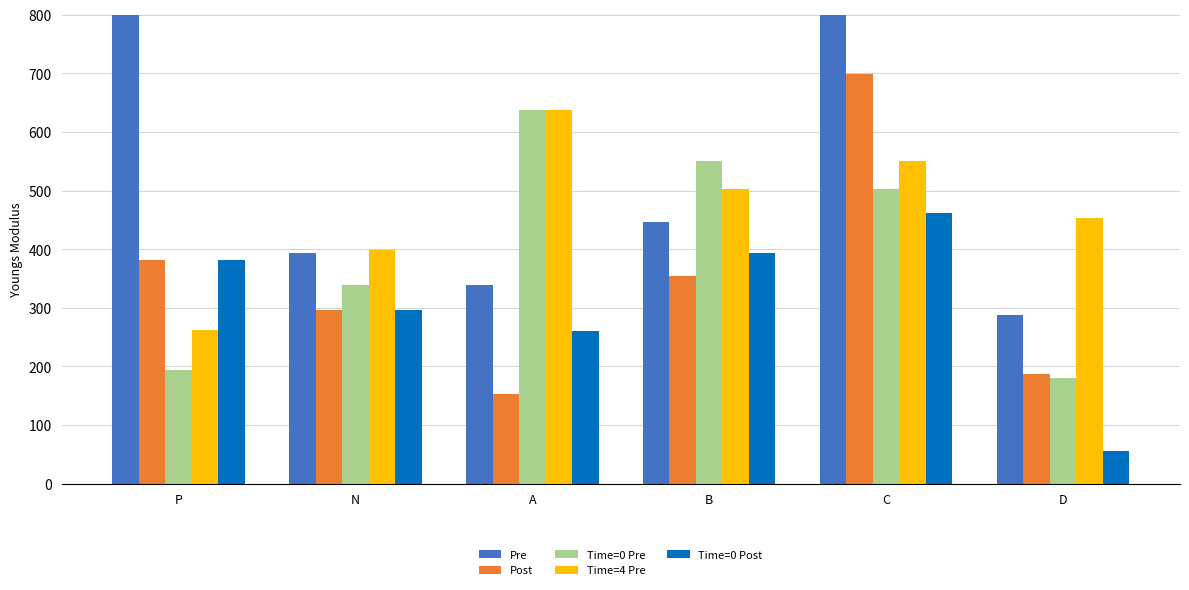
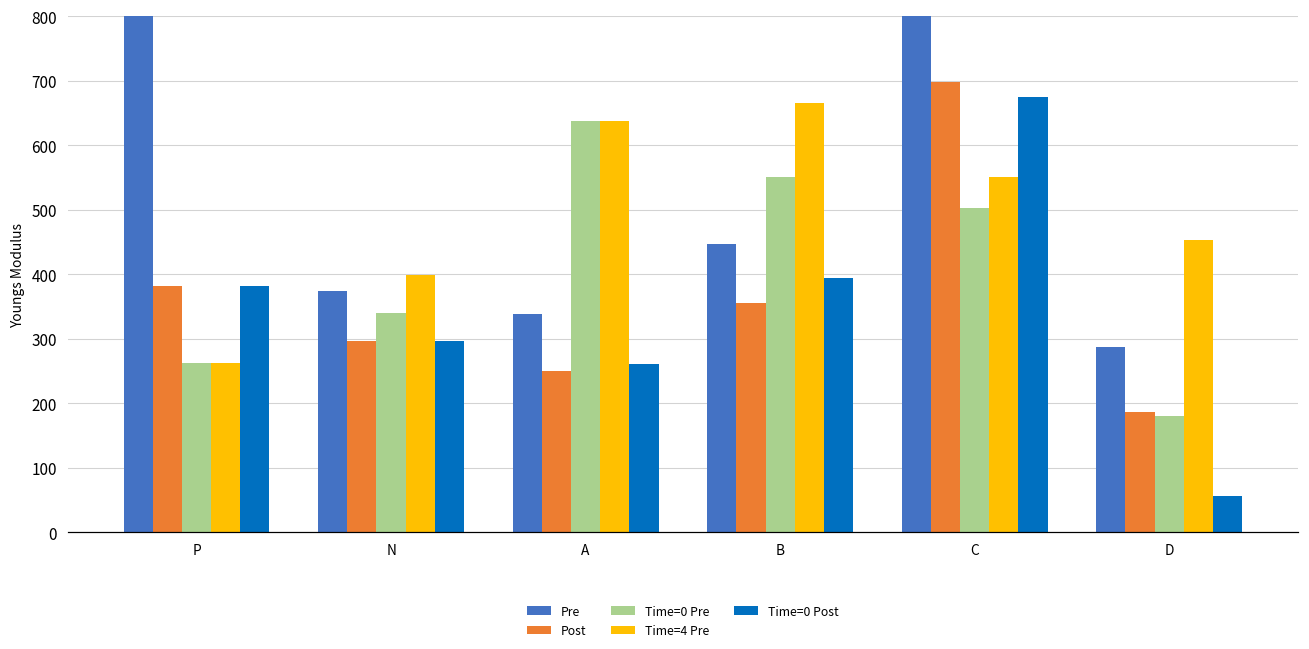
  {
    "Pre": {
-     "N": 390,
+     "N": 370,
      "A": 340,
      "B": 450,
      "D": 290
    },
    "Post": {
      "P": 380,
      "N": 300,
-     "A": 150,
+     "A": 250,
      "B": 350,
      "C": 700,
      "D": 190
    },
    "Time=0 Pre": {
-     "P": 190,
+     "P": 260,
      "N": 340,
      "A": 640,
      "B": 550,
      "C": 500,
      "D": 180
    },
    "Time=4 Pre": {
      "P": 260,
      "N": 400,
      "A": 640,
-     "B": 500,
+     "B": 670,
      "C": 550,
      "D": 450
    },
    "Time=0 Post": {
      "P": 380,
      "N": 300,
      "A": 260,
      "B": 390,
-     "C": 460,
+     "C": 670,
      "D": 60
    }
  }
